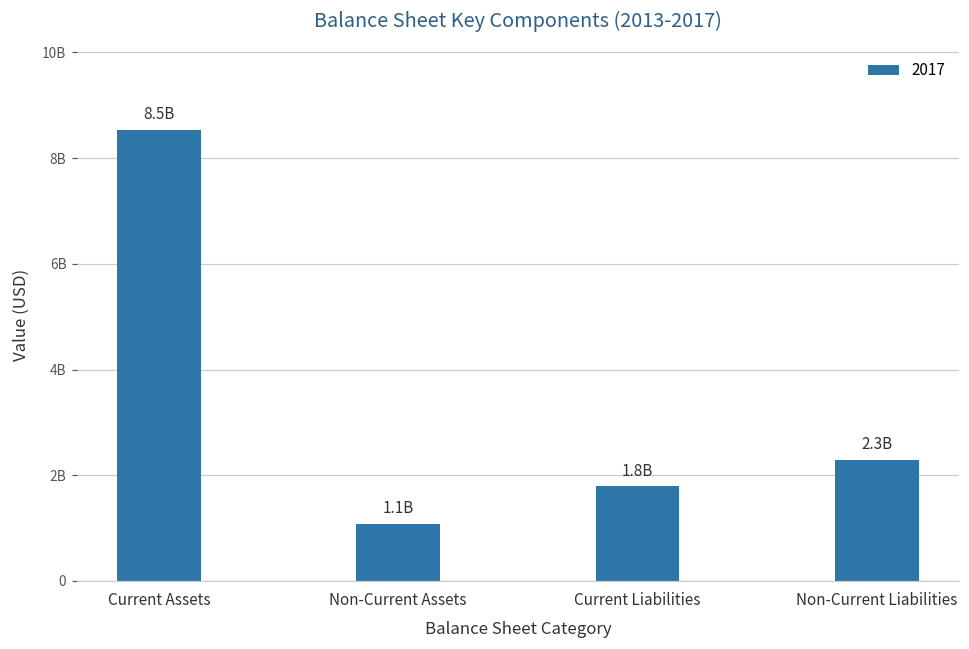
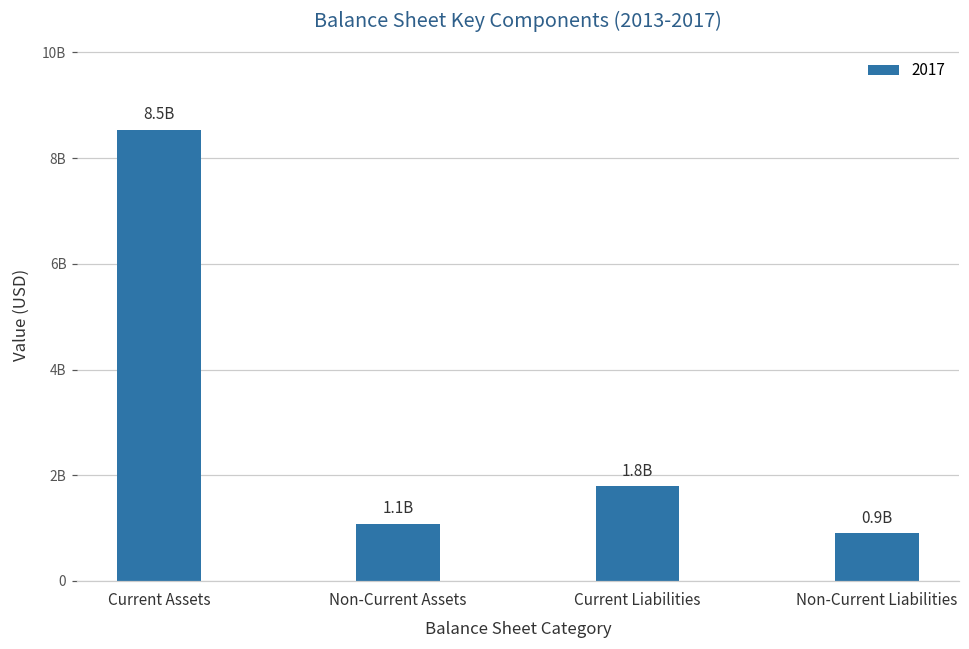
  {
    "Current Assets": "8.5B",
    "Non-Current Assets": "1.1B",
    "Current Liabilities": "1.8B",
-   "Non-Current Liabilities": "2.3B"
+   "Non-Current Liabilities": "0.9B"
  }
